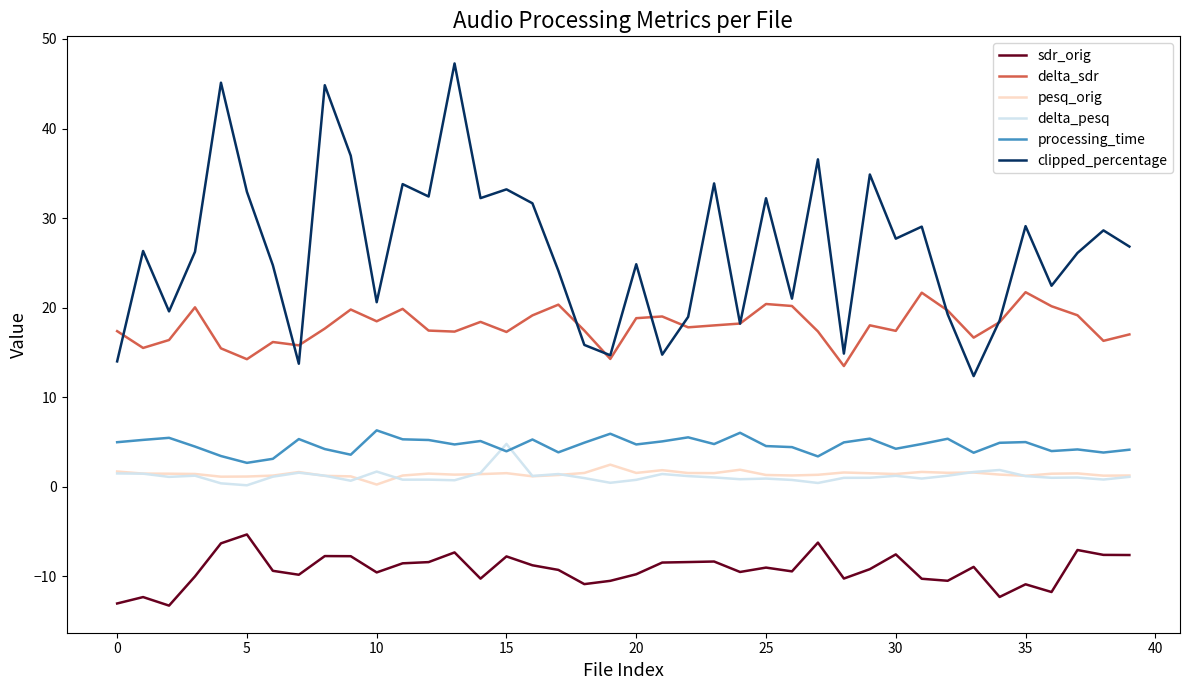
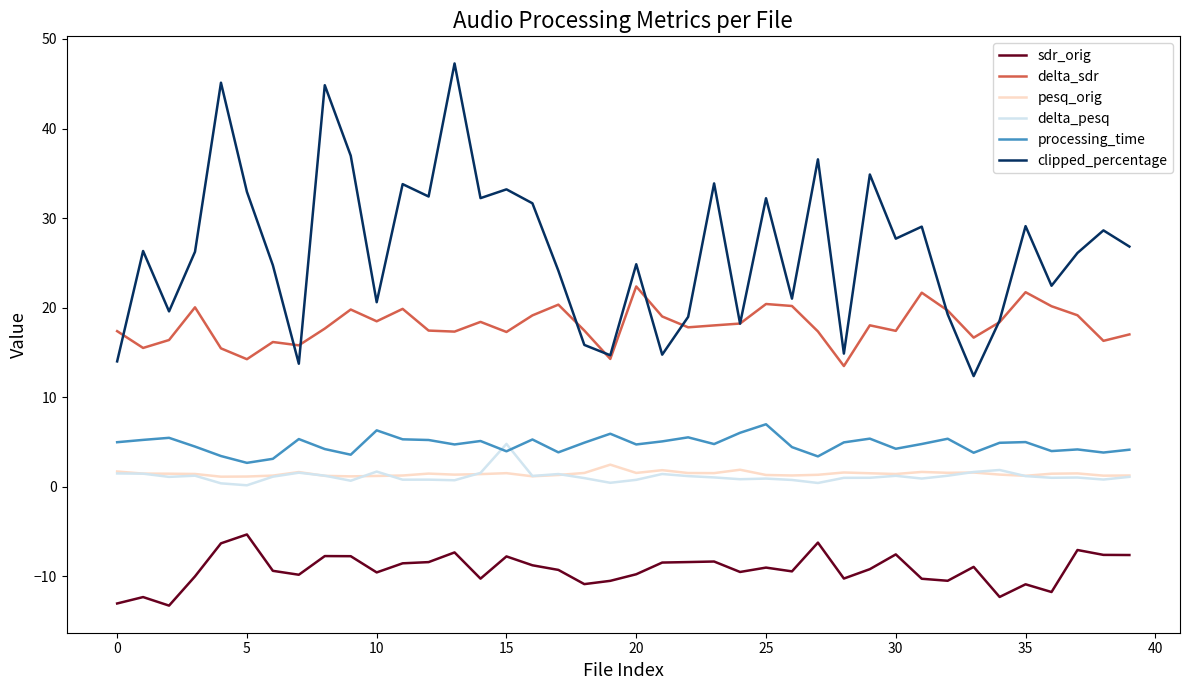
  {
    "sdr_orig": {
      "0": -13,
      "5": -5,
      "10": -10,
      "15": -8,
      "20": -10,
      "25": -9,
      "30": -8,
      "35": -11
    },
    "delta_sdr": {
      "0": 17,
      "5": 14,
      "10": 18,
      "15": 17,
-     "20": 19,
+     "20": 22,
      "25": 20,
      "30": 17,
      "35": 22
    },
    "pesq_orig": {
      "5": 1,
-     "10": 0,
+     "10": 1,
      "15": 2,
      "20": 2,
      "25": 1
    },
    "delta_pesq": {
      "5": 0,
      "10": 2,
      "15": 5,
      "20": 1,
      "25": 1
    },
    "processing_time": {
      "0": 5,
      "5": 3,
      "10": 6,
      "15": 4,
      "20": 5,
-     "25": 5,
+     "25": 7,
      "30": 4,
      "35": 5
    },
    "clipped_percentage": {
      "0": 14,
      "5": 33,
      "10": 21,
      "15": 33,
      "20": 25,
      "25": 32,
      "30": 28,
      "35": 29
    }
  }
